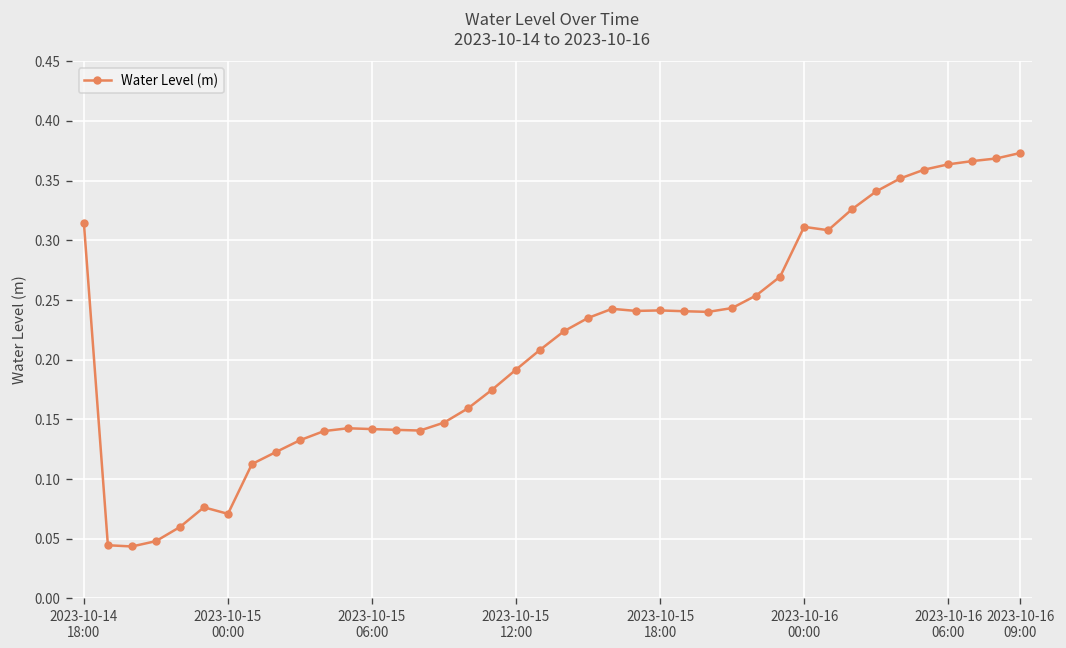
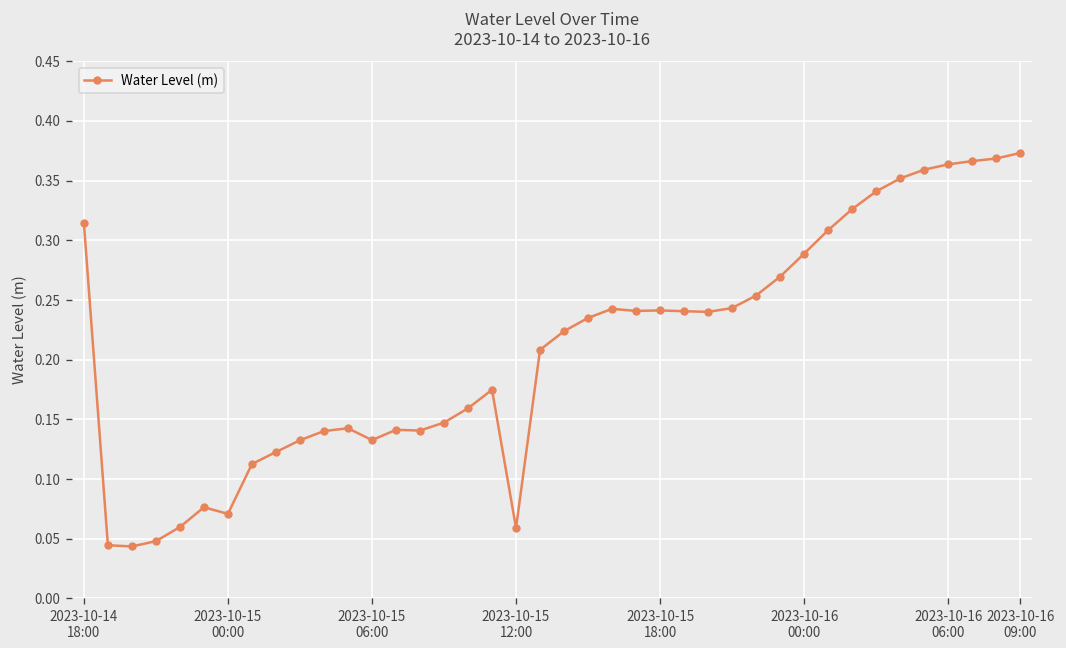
  {
    "2023-10-14 18:00": 0.31,
    "2023-10-15 00:00": 0.07,
-   "2023-10-15 06:00": 0.14,
-   "2023-10-15 12:00": 0.19,
+   "2023-10-15 06:00": 0.13,
+   "2023-10-15 12:00": 0.06,
    "2023-10-15 18:00": 0.24,
-   "2023-10-16 00:00": 0.31,
+   "2023-10-16 00:00": 0.29,
    "2023-10-16 06:00": 0.36,
    "2023-10-16 09:00": 0.37
  }
